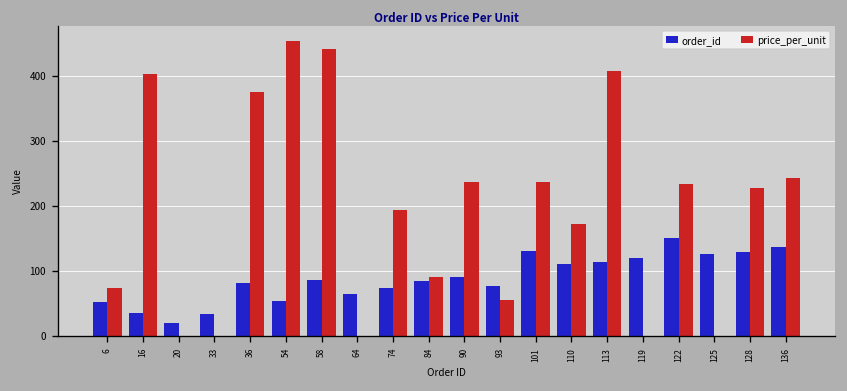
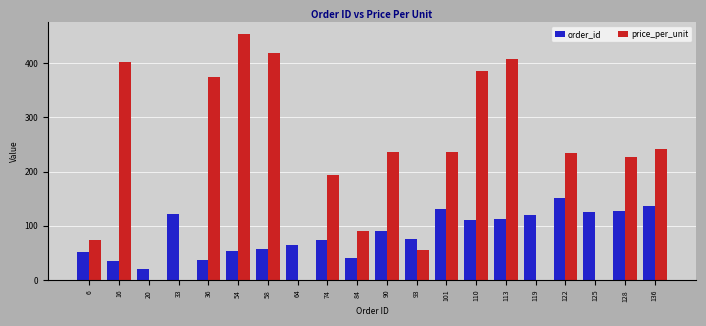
  {
    "order_id": {
      "6": 50,
      "16": 40,
      "20": 20,
-     "33": 30,
-     "36": 80,
+     "33": 120,
+     "36": 40,
      "54": 50,
-     "58": 90,
+     "58": 60,
      "64": 60,
      "74": 70,
-     "84": 80,
+     "84": 40,
      "90": 90,
      "93": 80,
      "101": 130,
      "110": 110,
      "113": 110,
      "119": 120,
      "122": 150,
      "125": 130,
      "128": 130,
      "136": 140
    },
    "price_per_unit": {
      "6": 70,
      "16": 400,
      "20": 0,
      "33": 0,
      "36": 370,
      "54": 450,
-     "58": 440,
+     "58": 420,
      "64": 0,
      "74": 190,
      "84": 90,
      "90": 240,
      "93": 60,
      "101": 240,
-     "110": 170,
+     "110": 390,
      "113": 410,
      "119": 0,
      "122": 230,
      "125": 0,
      "128": 230,
      "136": 240
    }
  }
